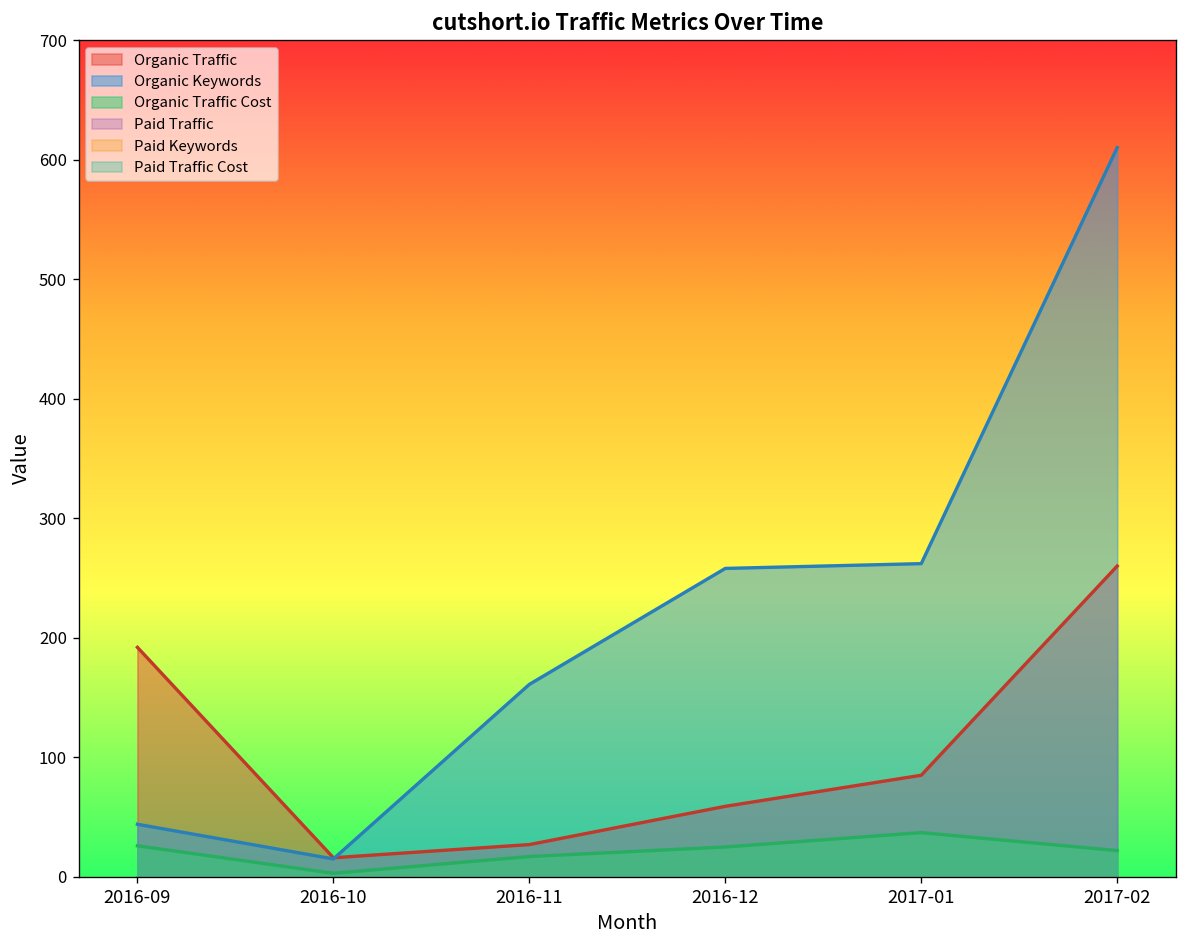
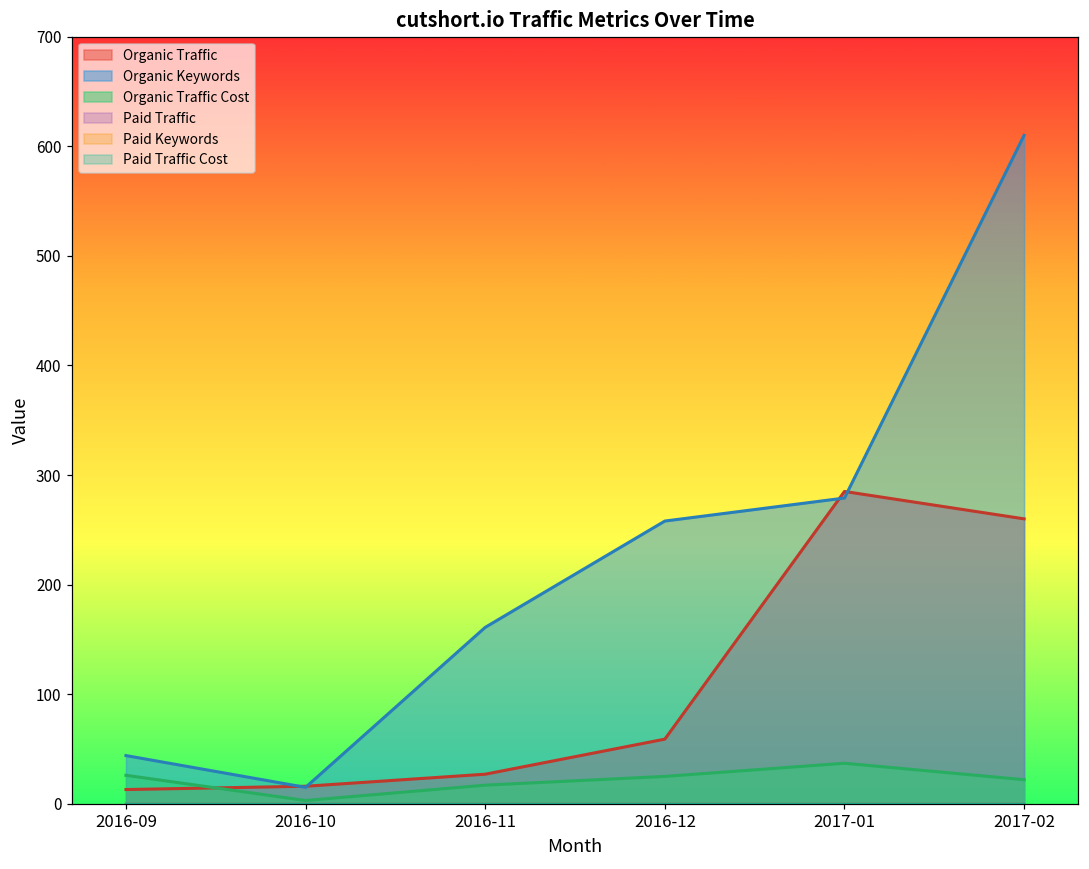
  {
    "Organic Traffic": {
-     "2016-09": 190,
+     "2016-09": 10,
      "2016-11": 30,
      "2016-12": 60,
-     "2017-01": 90,
+     "2017-01": 290,
      "2017-02": 260
    },
    "Organic Keywords": {
      "2016-09": 40,
      "2016-11": 160,
      "2016-12": 260,
-     "2017-01": 260,
+     "2017-01": 280,
      "2017-02": 610
    }
  }
